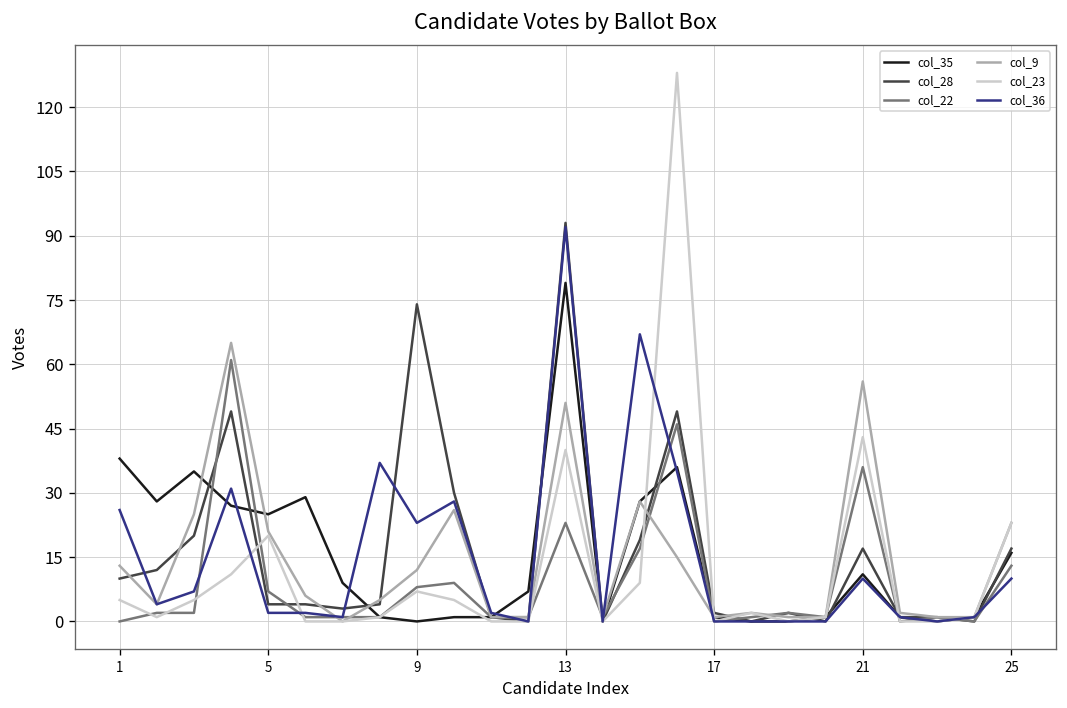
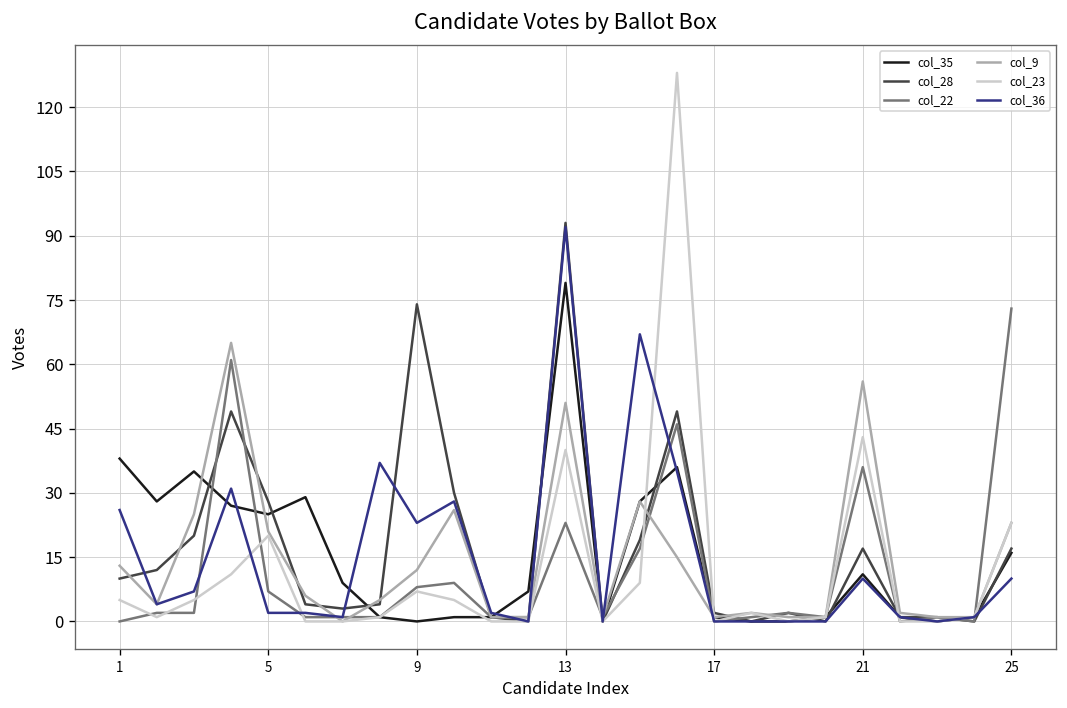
  {
    "col_35": {
      "1": 38,
      "5": 25,
      "9": 0,
      "13": 79,
      "21": 11,
      "25": 16
    },
    "col_28": {
      "1": 10,
-     "5": 4,
+     "5": 28,
      "9": 74,
      "13": 93,
      "17": 2,
      "21": 17,
      "25": 17
    },
    "col_22": {
      "1": 0,
      "5": 7,
      "9": 8,
      "13": 23,
      "21": 36,
-     "25": 13
+     "25": 73
    },
    "col_36": {
      "1": 26,
      "5": 2,
      "9": 23,
      "13": 92,
      "21": 10,
      "25": 10
    }
  }
